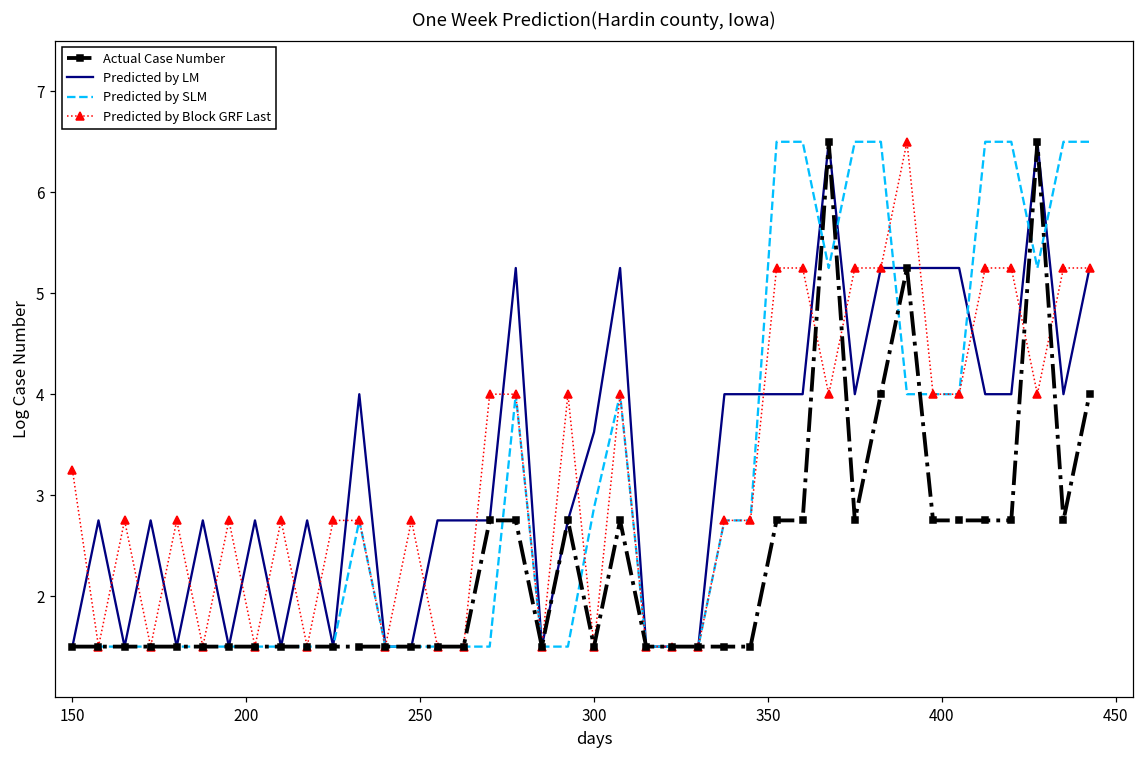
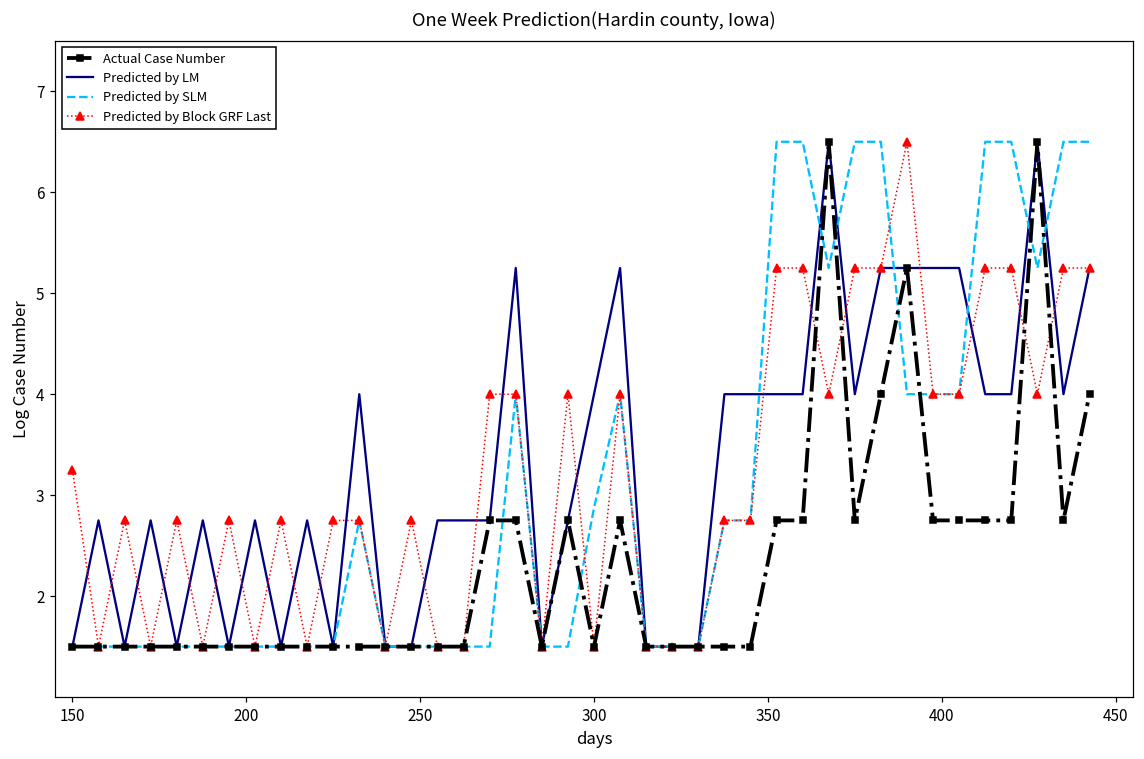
  {
    "Predicted by LM": {
-     "300": 3.6
+     "300": 4.0
    },
    "Predicted by SLM": {
      "300": 2.9
    },
    "Predicted by Block GRF Last": {
      "150": 3.3
    }
  }
